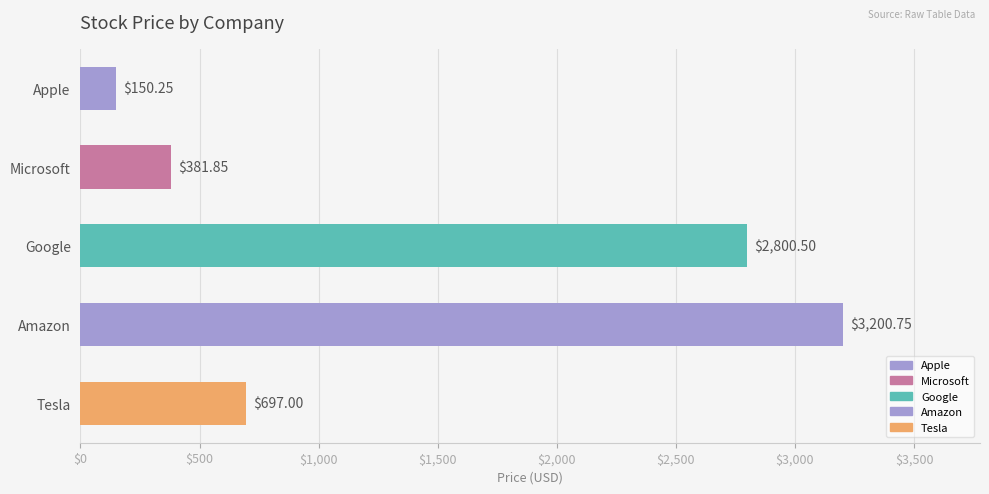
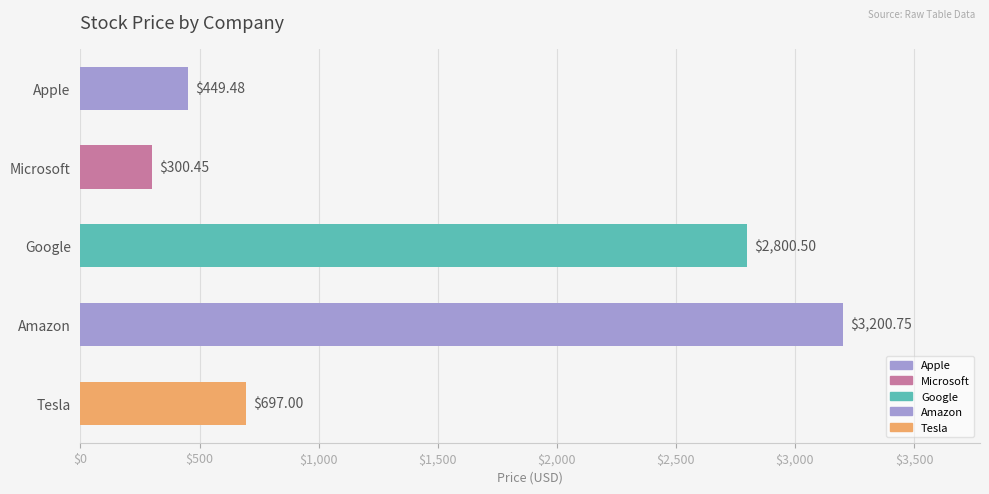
  {
-   "Apple": "$150.25",
-   "Microsoft": "$381.85",
+   "Apple": "$449.48",
+   "Microsoft": "$300.45",
    "Google": "$2,800.50",
    "Amazon": "$3,200.75",
    "Tesla": "$697.00"
  }
